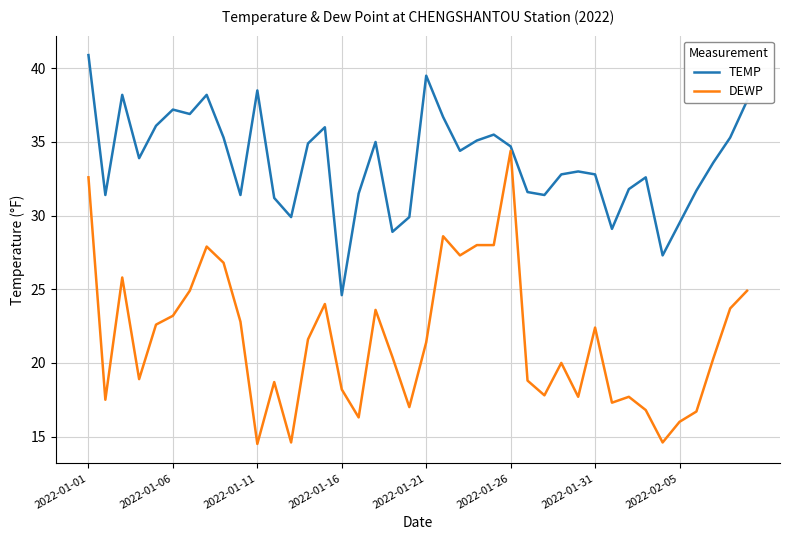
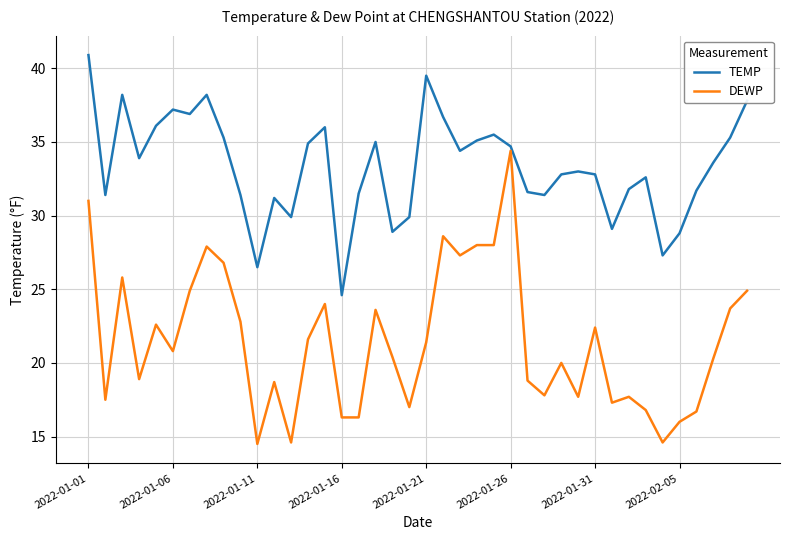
  {
    "TEMP": {
      "2022-01-01": 40.9,
      "2022-01-06": 37.2,
-     "2022-01-11": 38.5,
+     "2022-01-11": 26.5,
      "2022-01-16": 24.6,
      "2022-01-21": 39.5,
      "2022-01-26": 34.7,
      "2022-01-31": 32.8,
-     "2022-02-05": 29.5
+     "2022-02-05": 28.8
    },
    "DEWP": {
-     "2022-01-01": 32.6,
-     "2022-01-06": 23.2,
+     "2022-01-01": 31.0,
+     "2022-01-06": 20.8,
      "2022-01-11": 14.5,
-     "2022-01-16": 18.2,
+     "2022-01-16": 16.3,
      "2022-01-21": 21.4,
      "2022-01-26": 34.4,
      "2022-01-31": 22.4,
      "2022-02-05": 16.0
    }
  }
